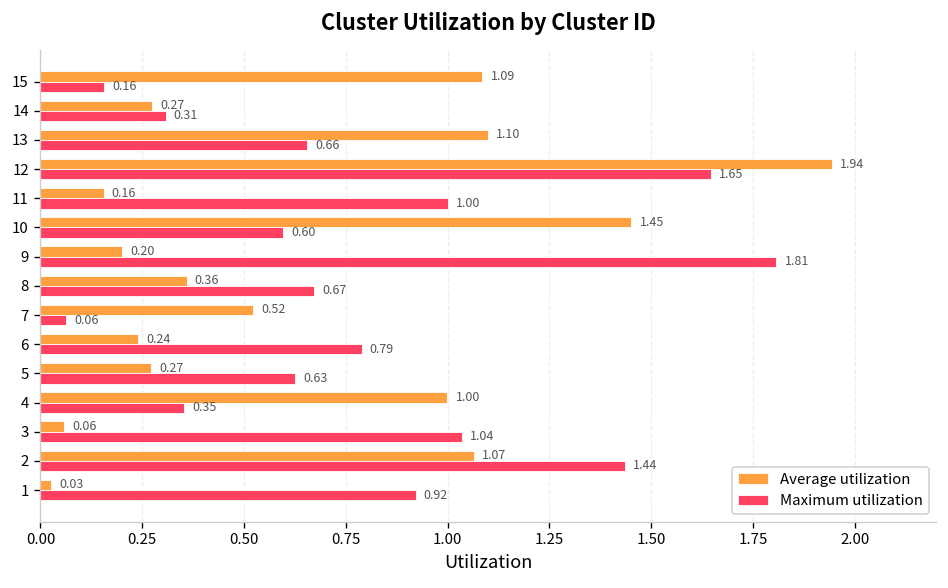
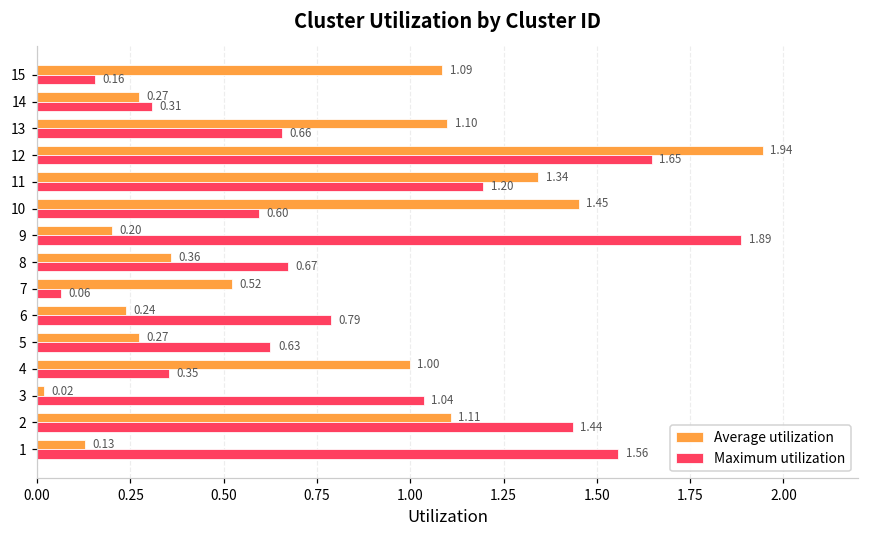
  {
    "Average utilization": {
      "15": 1.09,
      "14": 0.27,
      "13": 1.10,
      "12": 1.94,
-     "11": 0.16,
+     "11": 1.34,
      "10": 1.45,
      "9": 0.20,
      "8": 0.36,
      "7": 0.52,
      "6": 0.24,
      "5": 0.27,
      "4": 1.00,
-     "3": 0.06,
-     "2": 1.07,
-     "1": 0.03
+     "3": 0.02,
+     "2": 1.11,
+     "1": 0.13
    },
    "Maximum utilization": {
      "15": 0.16,
      "14": 0.31,
      "13": 0.66,
      "12": 1.65,
-     "11": 1.00,
+     "11": 1.20,
      "10": 0.60,
-     "9": 1.81,
+     "9": 1.89,
      "8": 0.67,
      "7": 0.06,
      "6": 0.79,
      "5": 0.63,
      "4": 0.35,
      "3": 1.04,
      "2": 1.44,
-     "1": 0.92
+     "1": 1.56
    }
  }
